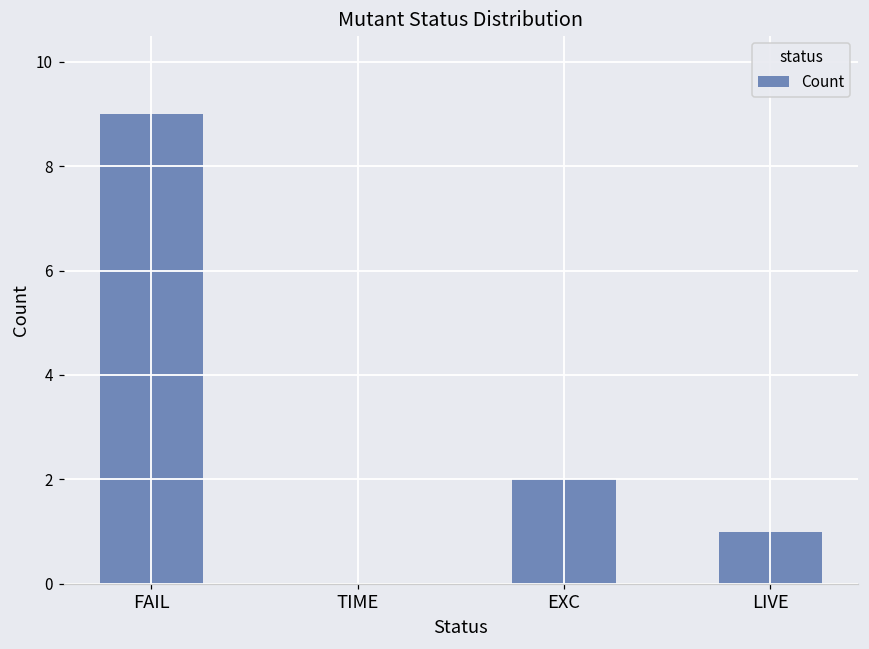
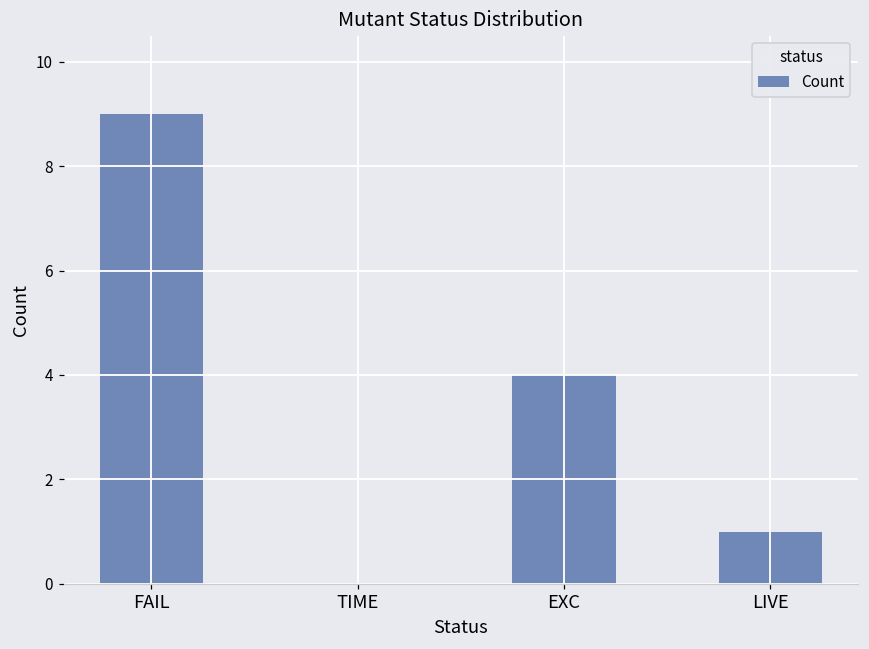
  {
    "FAIL": 9,
    "TIME": 0,
-   "EXC": 2,
+   "EXC": 4,
    "LIVE": 1
  }
